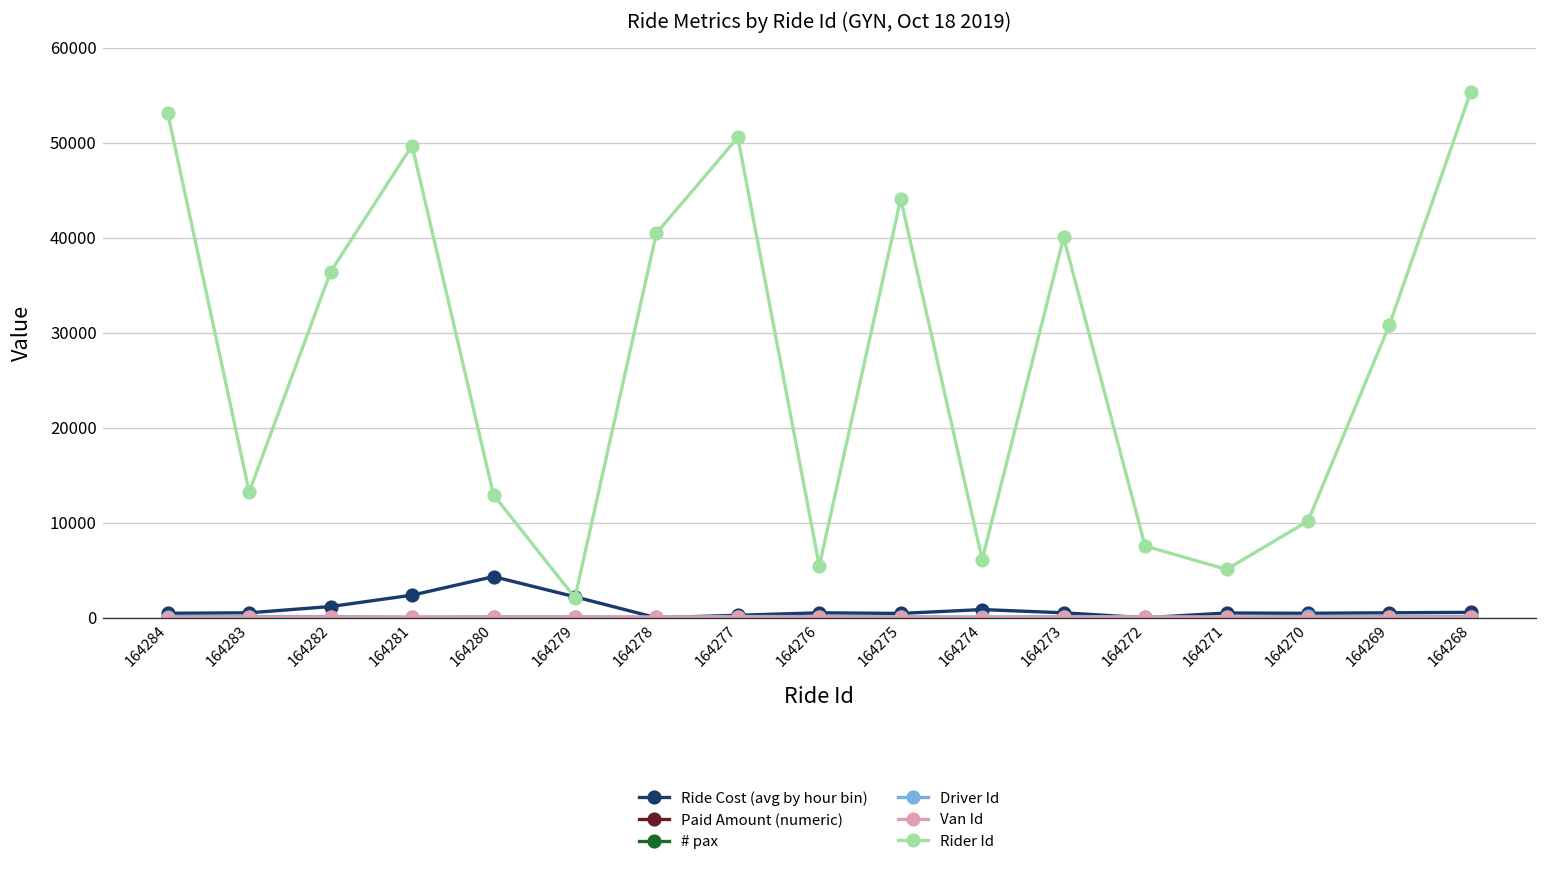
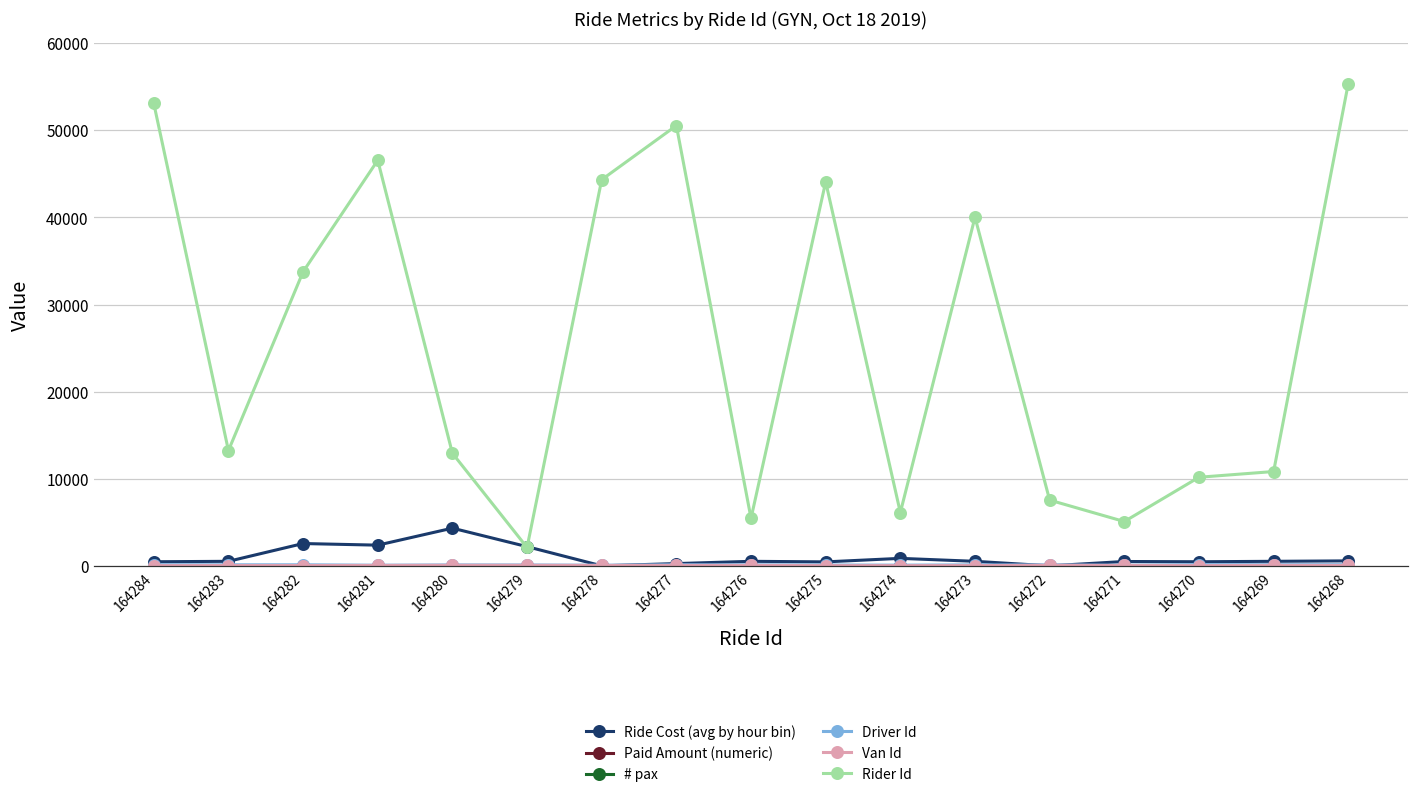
  {
    "Ride Cost (avg by hour bin)": {
      "164284": 0,
      "164283": 1000,
-     "164282": 1000,
+     "164282": 3000,
      "164281": 2000,
      "164280": 4000,
      "164276": 1000,
      "164275": 0,
      "164274": 1000,
      "164273": 1000,
      "164271": 1000,
      "164270": 0,
      "164269": 1000,
      "164268": 1000
    },
    "Rider Id": {
      "164284": 53000,
      "164283": 13000,
-     "164282": 36000,
-     "164281": 50000,
+     "164282": 34000,
+     "164281": 47000,
      "164280": 13000,
-     "164278": 40000,
+     "164278": 44000,
      "164277": 51000,
      "164276": 5000,
      "164275": 44000,
      "164274": 6000,
      "164273": 40000,
      "164272": 8000,
      "164271": 5000,
      "164270": 10000,
-     "164269": 31000,
+     "164269": 11000,
      "164268": 55000
    }
  }
